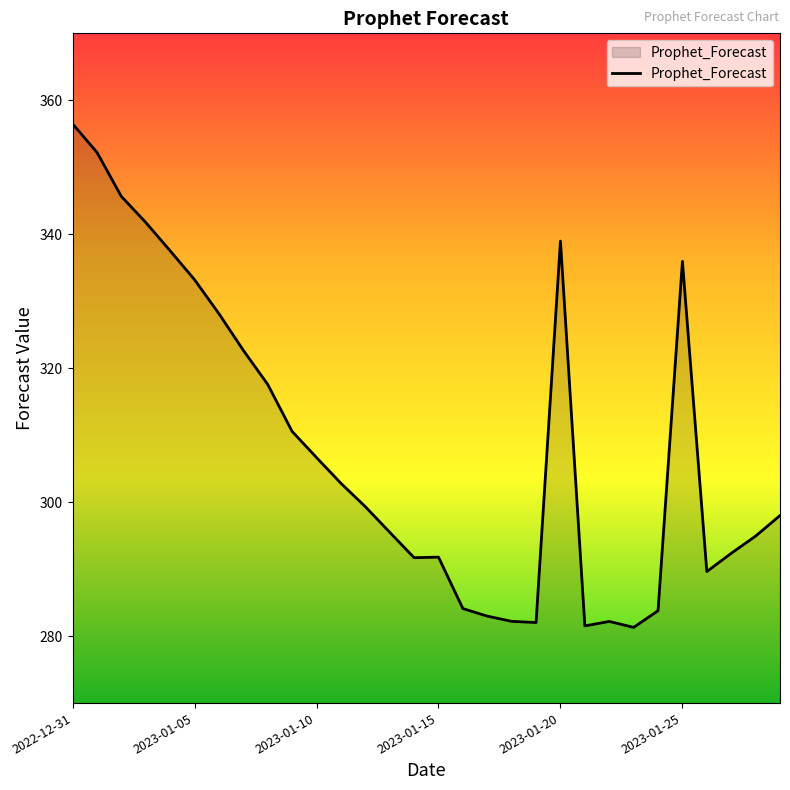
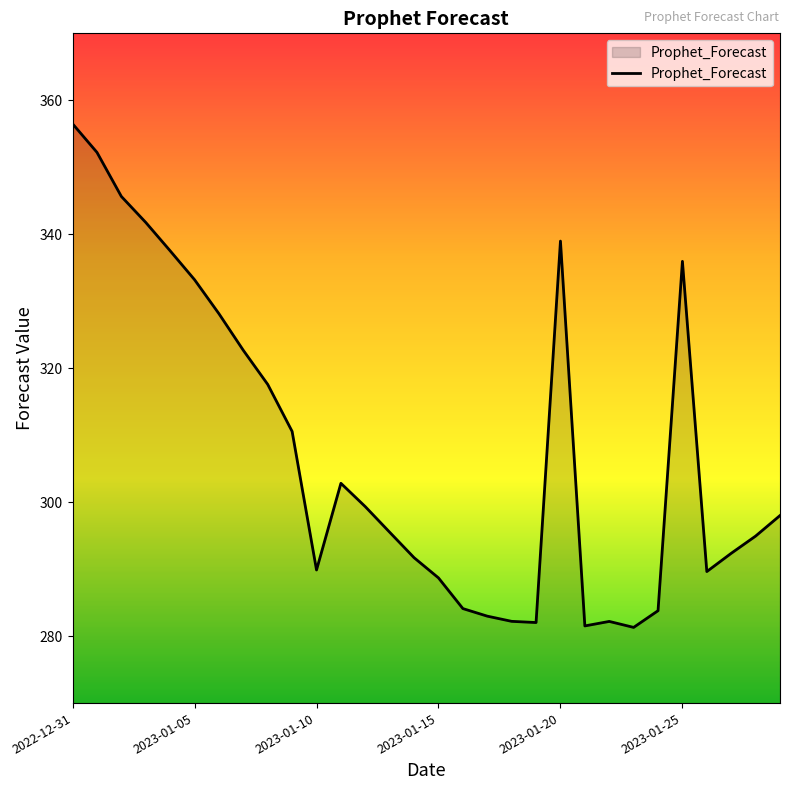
  {
    "2022-12-31": 356,
    "2023-01-05": 333,
-   "2023-01-10": 307,
-   "2023-01-15": 292,
+   "2023-01-10": 290,
+   "2023-01-15": 289,
    "2023-01-20": 339,
    "2023-01-25": 336
  }
